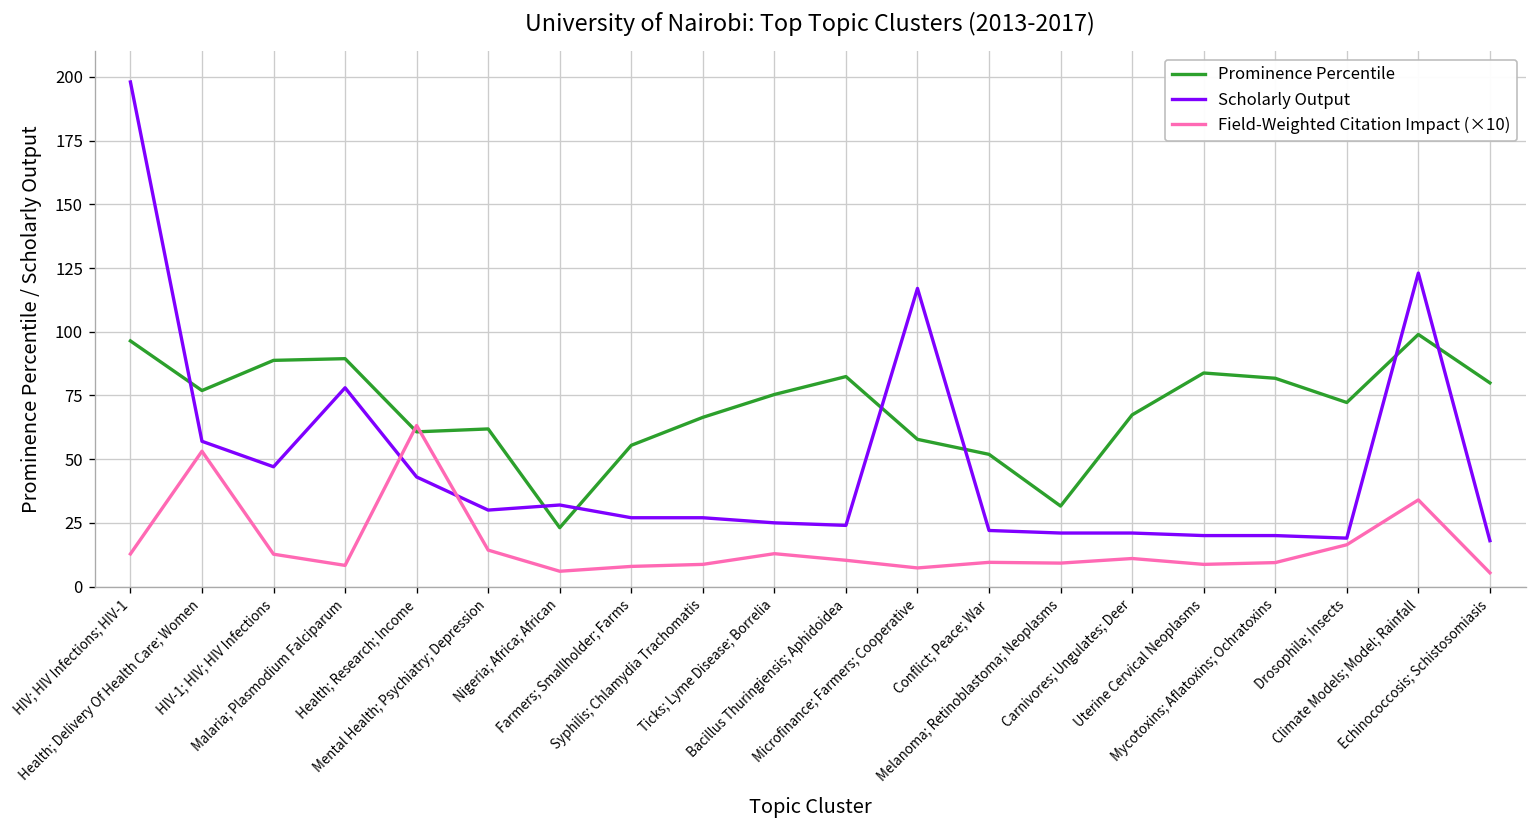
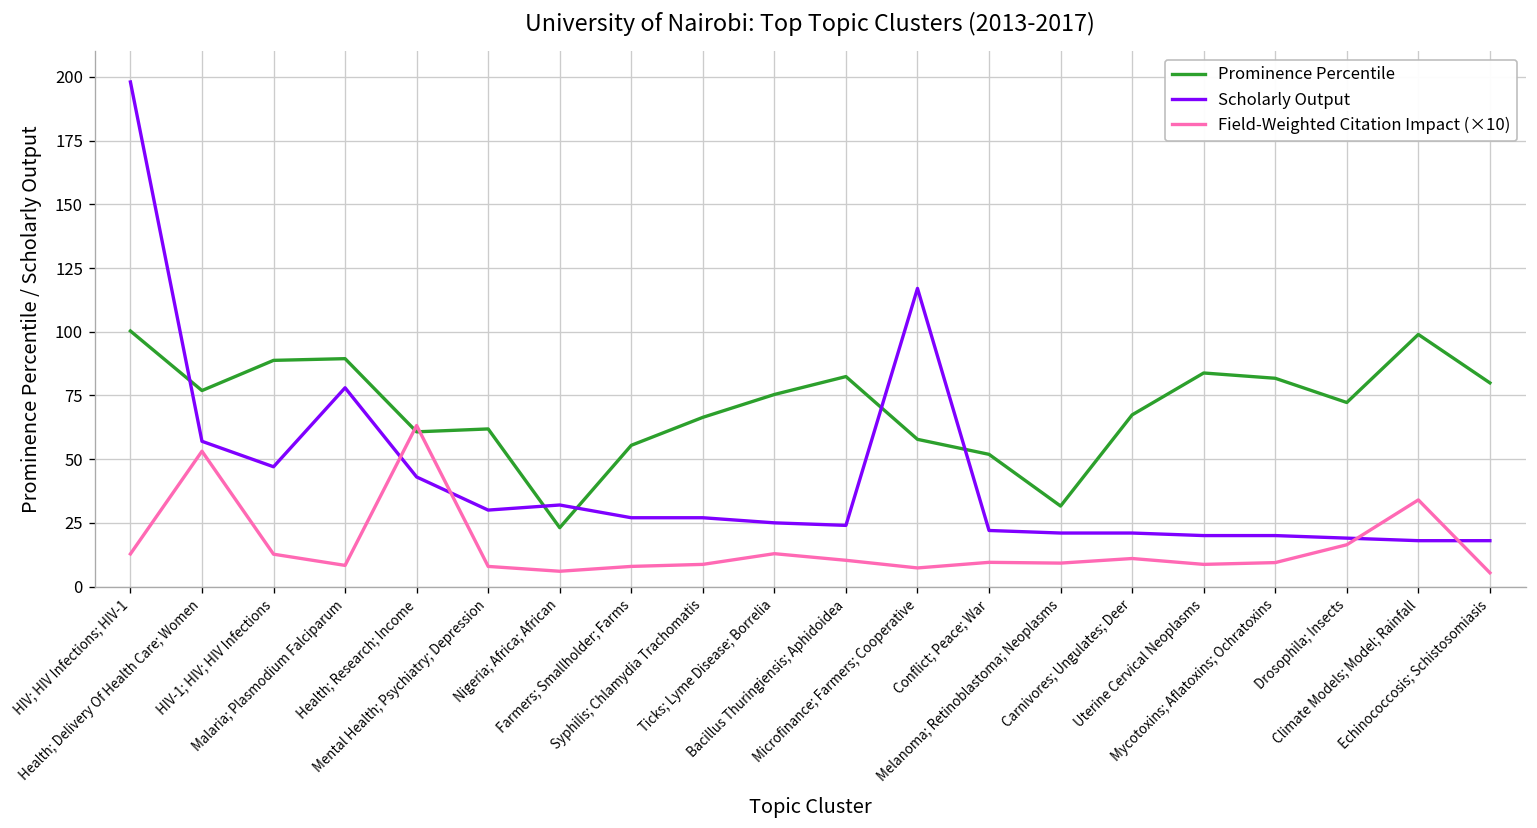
  {
    "Prominence Percentile": {
-     "HIV; HIV Infections; HIV-1": 96,
+     "HIV; HIV Infections; HIV-1": 100,
      "Health; Delivery Of Health Care; Women": 77,
      "HIV-1; HIV; HIV Infections": 89,
      "Malaria; Plasmodium Falciparum": 89,
      "Health; Research; Income": 61,
      "Mental Health; Psychiatry; Depression": 62,
      "Nigeria; Africa; African": 23,
      "Farmers; Smallholder; Farms": 55,
      "Syphilis; Chlamydia Trachomatis": 66,
      "Ticks; Lyme Disease; Borrelia": 75,
      "Bacillus Thuringiensis; Aphidoidea": 82,
      "Microfinance; Farmers; Cooperative": 58,
      "Conflict; Peace; War": 52,
      "Melanoma; Retinoblastoma; Neoplasms": 32,
      "Carnivores; Ungulates; Deer": 67,
      "Uterine Cervical Neoplasms": 84,
      "Mycotoxins; Aflatoxins; Ochratoxins": 82,
      "Drosophila; Insects": 72,
      "Climate Models; Model; Rainfall": 99,
      "Echinococcosis; Schistosomiasis": 80
    },
    "Scholarly Output": {
      "HIV; HIV Infections; HIV-1": 198,
      "Health; Delivery Of Health Care; Women": 57,
      "HIV-1; HIV; HIV Infections": 47,
      "Malaria; Plasmodium Falciparum": 78,
      "Health; Research; Income": 43,
      "Mental Health; Psychiatry; Depression": 30,
      "Nigeria; Africa; African": 32,
      "Farmers; Smallholder; Farms": 27,
      "Syphilis; Chlamydia Trachomatis": 27,
      "Ticks; Lyme Disease; Borrelia": 25,
      "Bacillus Thuringiensis; Aphidoidea": 24,
      "Microfinance; Farmers; Cooperative": 117,
      "Conflict; Peace; War": 22,
      "Melanoma; Retinoblastoma; Neoplasms": 21,
      "Carnivores; Ungulates; Deer": 21,
      "Uterine Cervical Neoplasms": 20,
      "Mycotoxins; Aflatoxins; Ochratoxins": 20,
      "Drosophila; Insects": 19,
-     "Climate Models; Model; Rainfall": 123,
+     "Climate Models; Model; Rainfall": 18,
      "Echinococcosis; Schistosomiasis": 18
    },
    "Field-Weighted Citation Impact (×10)": {
      "HIV; HIV Infections; HIV-1": 13,
      "Health; Delivery Of Health Care; Women": 53,
      "HIV-1; HIV; HIV Infections": 13,
      "Malaria; Plasmodium Falciparum": 8,
      "Health; Research; Income": 63,
-     "Mental Health; Psychiatry; Depression": 14,
+     "Mental Health; Psychiatry; Depression": 8,
      "Nigeria; Africa; African": 6,
      "Farmers; Smallholder; Farms": 8,
      "Syphilis; Chlamydia Trachomatis": 9,
      "Ticks; Lyme Disease; Borrelia": 13,
      "Bacillus Thuringiensis; Aphidoidea": 10,
      "Microfinance; Farmers; Cooperative": 7,
      "Conflict; Peace; War": 10,
      "Melanoma; Retinoblastoma; Neoplasms": 9,
      "Carnivores; Ungulates; Deer": 11,
      "Uterine Cervical Neoplasms": 9,
      "Mycotoxins; Aflatoxins; Ochratoxins": 9,
      "Drosophila; Insects": 16,
      "Climate Models; Model; Rainfall": 34,
      "Echinococcosis; Schistosomiasis": 5
    }
  }
